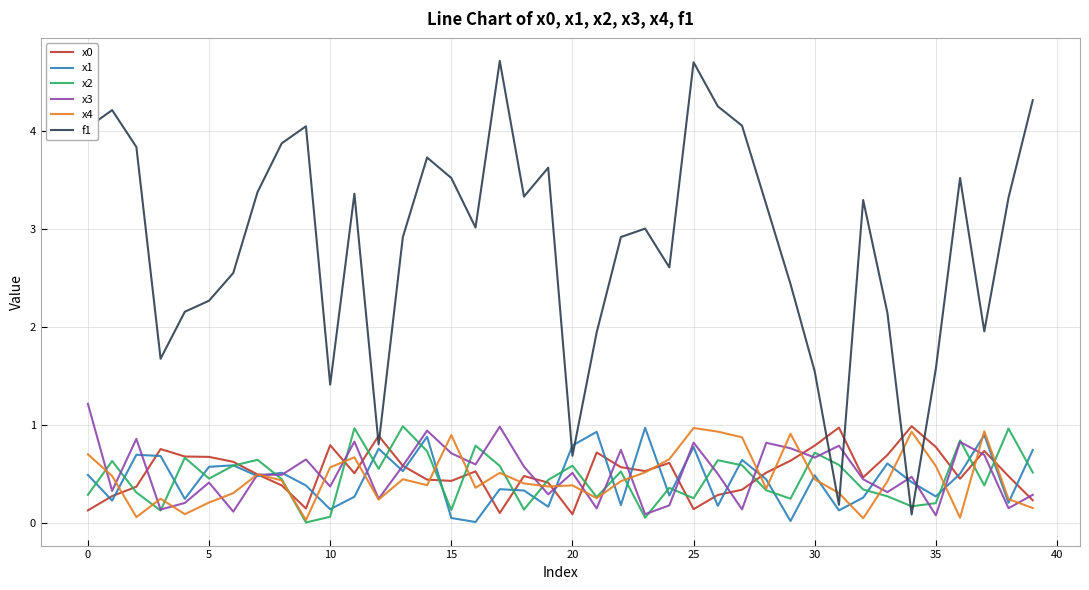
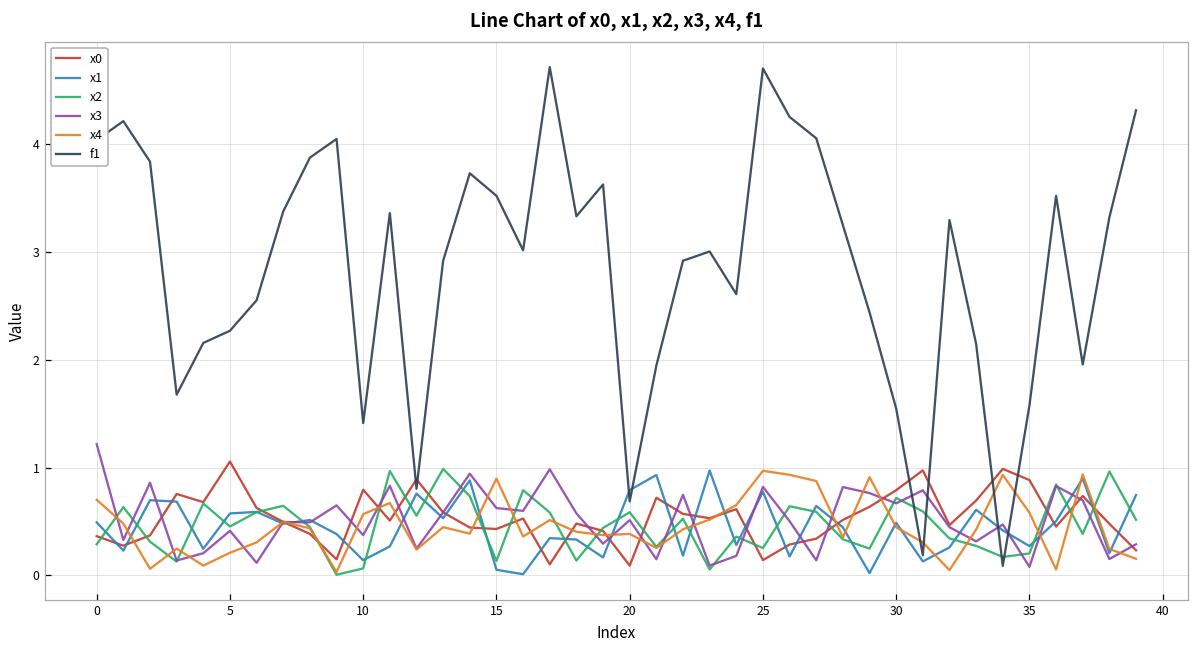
  {
    "x0": {
-     "0": 0.1,
-     "5": 0.7,
+     "0": 0.4,
+     "5": 1.1,
      "10": 0.8,
      "15": 0.4,
      "20": 0.1,
      "25": 0.1,
      "30": 0.8,
-     "35": 0.8
+     "35": 0.9
    },
    "x1": {
      "0": 0.5,
      "5": 0.6,
      "10": 0.1,
      "15": 0.1,
      "20": 0.8,
      "25": 0.8,
      "30": 0.5,
      "35": 0.3
    },
    "x2": {
      "0": 0.3,
      "5": 0.5,
      "10": 0.1,
      "15": 0.1,
      "20": 0.6,
      "25": 0.3,
      "30": 0.7,
      "35": 0.2
    },
    "x3": {
      "0": 1.2,
      "5": 0.4,
      "10": 0.4,
-     "15": 0.7,
+     "15": 0.6,
      "20": 0.5,
      "25": 0.8,
      "30": 0.7,
      "35": 0.1
    },
    "x4": {
      "0": 0.7,
      "5": 0.2,
      "10": 0.6,
      "15": 0.9,
      "20": 0.4,
      "25": 1.0,
      "30": 0.4,
      "35": 0.6
    },
    "f1": {
      "5": 2.3,
      "10": 1.4,
      "15": 3.5,
      "20": 0.7,
      "25": 4.7,
      "30": 1.5,
      "35": 1.6
    }
  }
